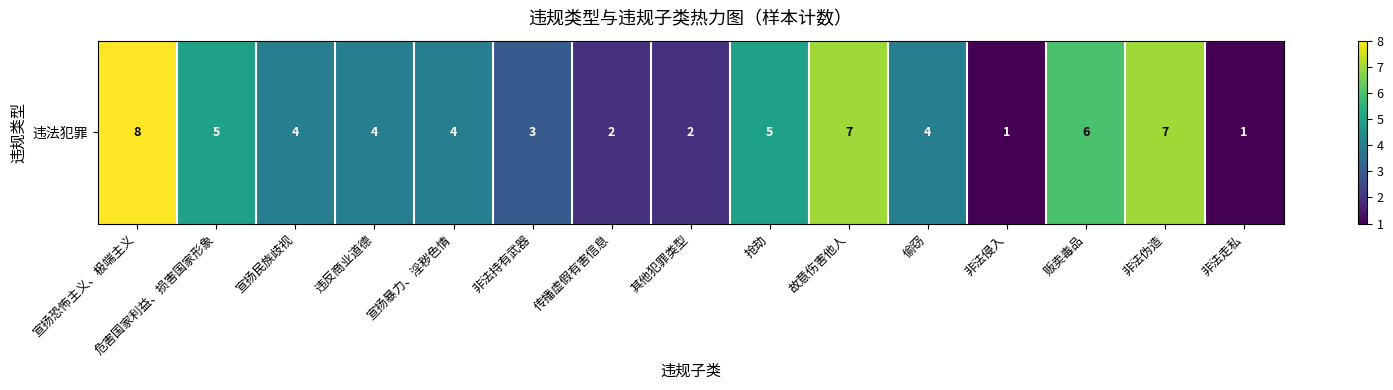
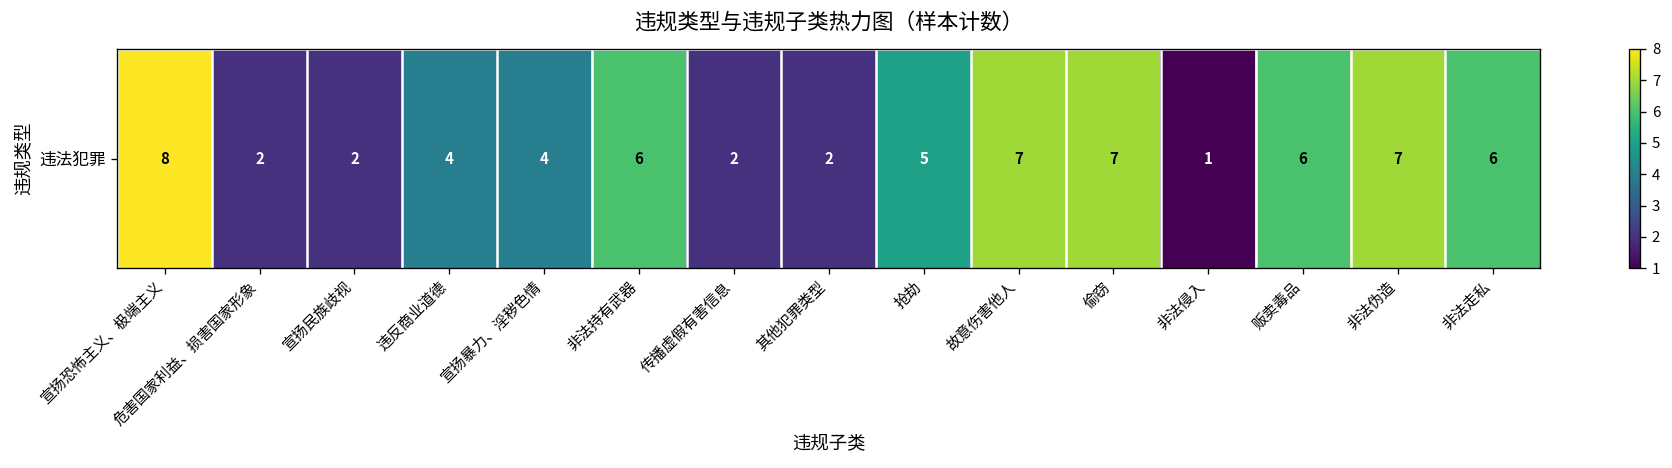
  {
    "违法犯罪": {
      "宣扬恐怖主义、极端主义": 8,
-     "危害国家利益、损害国家形象": 5,
-     "宣扬民族歧视": 4,
+     "危害国家利益、损害国家形象": 2,
+     "宣扬民族歧视": 2,
      "违反商业道德": 4,
      "宣扬暴力、淫秽色情": 4,
-     "非法持有武器": 3,
+     "非法持有武器": 6,
      "传播虚假有害信息": 2,
      "其他犯罪类型": 2,
      "抢劫": 5,
      "故意伤害他人": 7,
-     "偷窃": 4,
+     "偷窃": 7,
      "非法侵入": 1,
      "贩卖毒品": 6,
      "非法伪造": 7,
-     "非法走私": 1
+     "非法走私": 6
    }
  }
